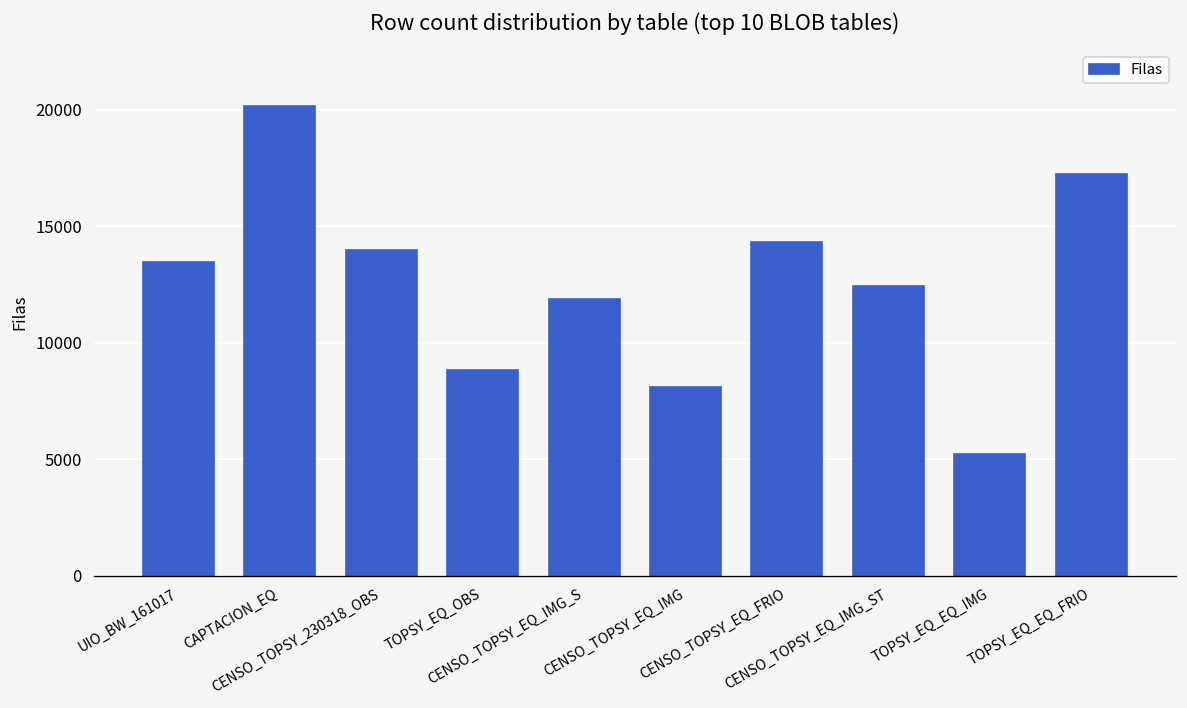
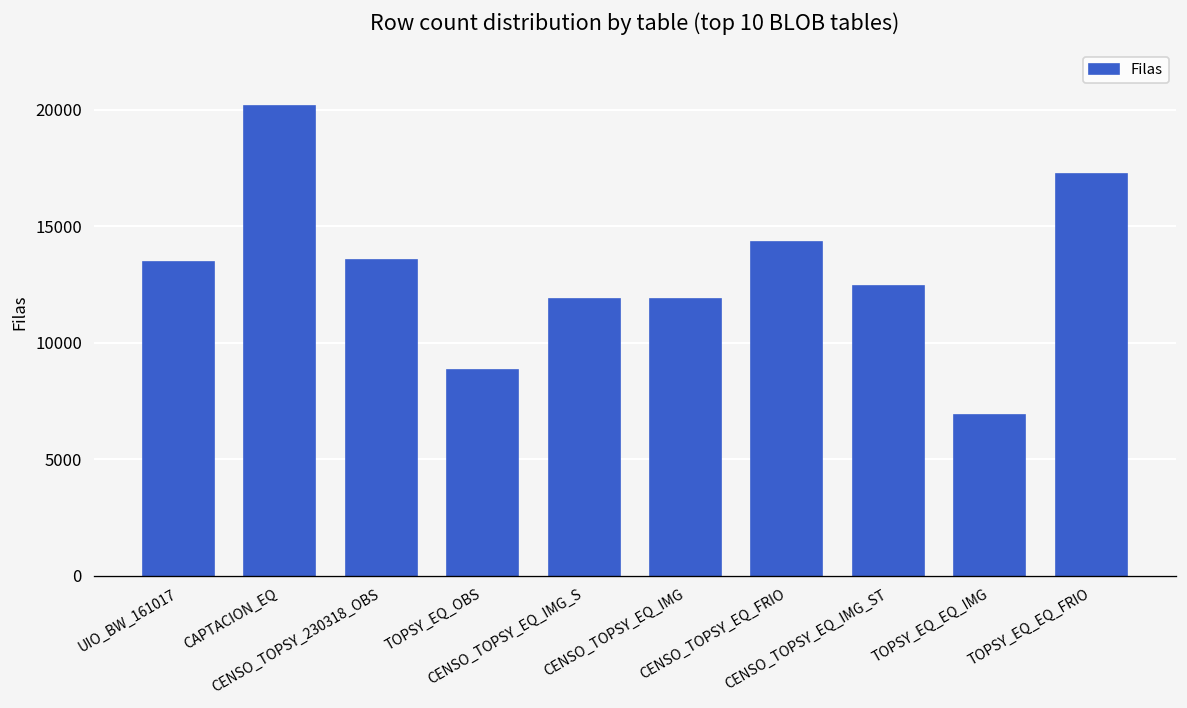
  {
    "UIO_BW_161017": 13500,
    "CAPTACION_EQ": 20200,
-   "CENSO_TOPSY_230318_OBS": 14000,
+   "CENSO_TOPSY_230318_OBS": 13600,
    "TOPSY_EQ_OBS": 8800,
    "CENSO_TOPSY_EQ_IMG_S": 11900,
-   "CENSO_TOPSY_EQ_IMG": 8100,
+   "CENSO_TOPSY_EQ_IMG": 11900,
    "CENSO_TOPSY_EQ_FRIO": 14300,
    "CENSO_TOPSY_EQ_IMG_ST": 12500,
-   "TOPSY_EQ_EQ_IMG": 5200,
+   "TOPSY_EQ_EQ_IMG": 6900,
    "TOPSY_EQ_EQ_FRIO": 17300
  }
